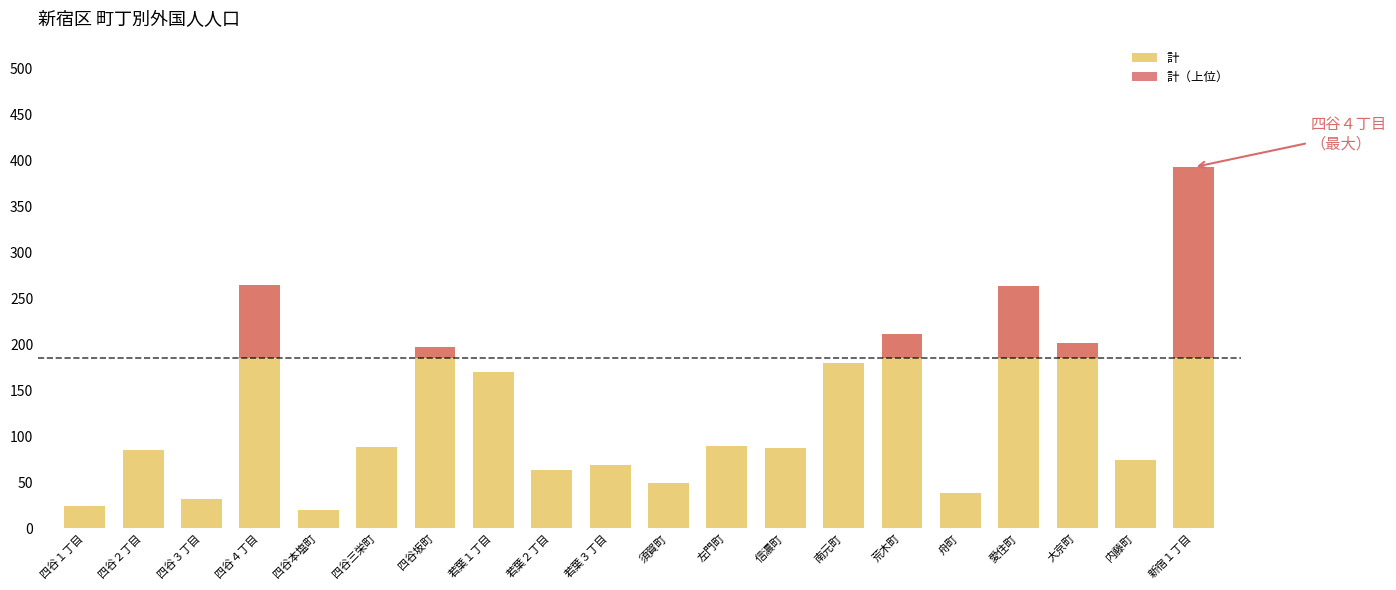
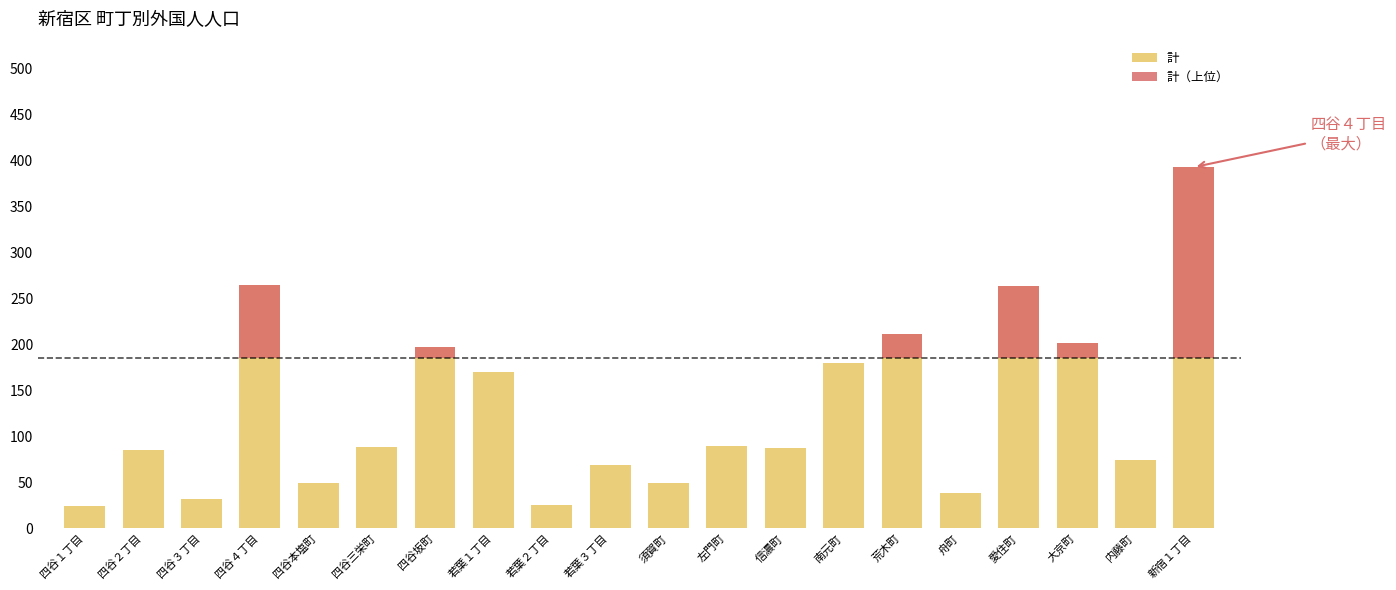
  {
    "計": {
      "四谷１丁目": 20,
      "四谷２丁目": 90,
      "四谷３丁目": 30,
      "四谷４丁目": 270,
-     "四谷本塩町": 20,
+     "四谷本塩町": 50,
      "四谷三栄町": 90,
      "四谷坂町": 200,
      "若葉１丁目": 170,
-     "若葉２丁目": 60,
+     "若葉２丁目": 30,
      "若葉３丁目": 70,
      "須賀町": 50,
      "左門町": 90,
      "信濃町": 90,
      "南元町": 180,
      "荒木町": 210,
      "舟町": 40,
      "愛住町": 260,
      "大京町": 200,
      "内藤町": 80,
      "新宿１丁目": 390
    },
    "計（上位）": {
      "四谷１丁目": 0,
      "四谷２丁目": 0,
      "四谷３丁目": 0,
      "四谷４丁目": 270,
      "四谷本塩町": 0,
      "四谷三栄町": 0,
      "四谷坂町": 200,
      "若葉１丁目": 0,
      "若葉２丁目": 0,
      "若葉３丁目": 0,
      "須賀町": 0,
      "左門町": 0,
      "信濃町": 0,
      "南元町": 0,
      "荒木町": 210,
      "舟町": 0,
      "愛住町": 260,
      "大京町": 200,
      "内藤町": 0,
      "新宿１丁目": 390
    }
  }
